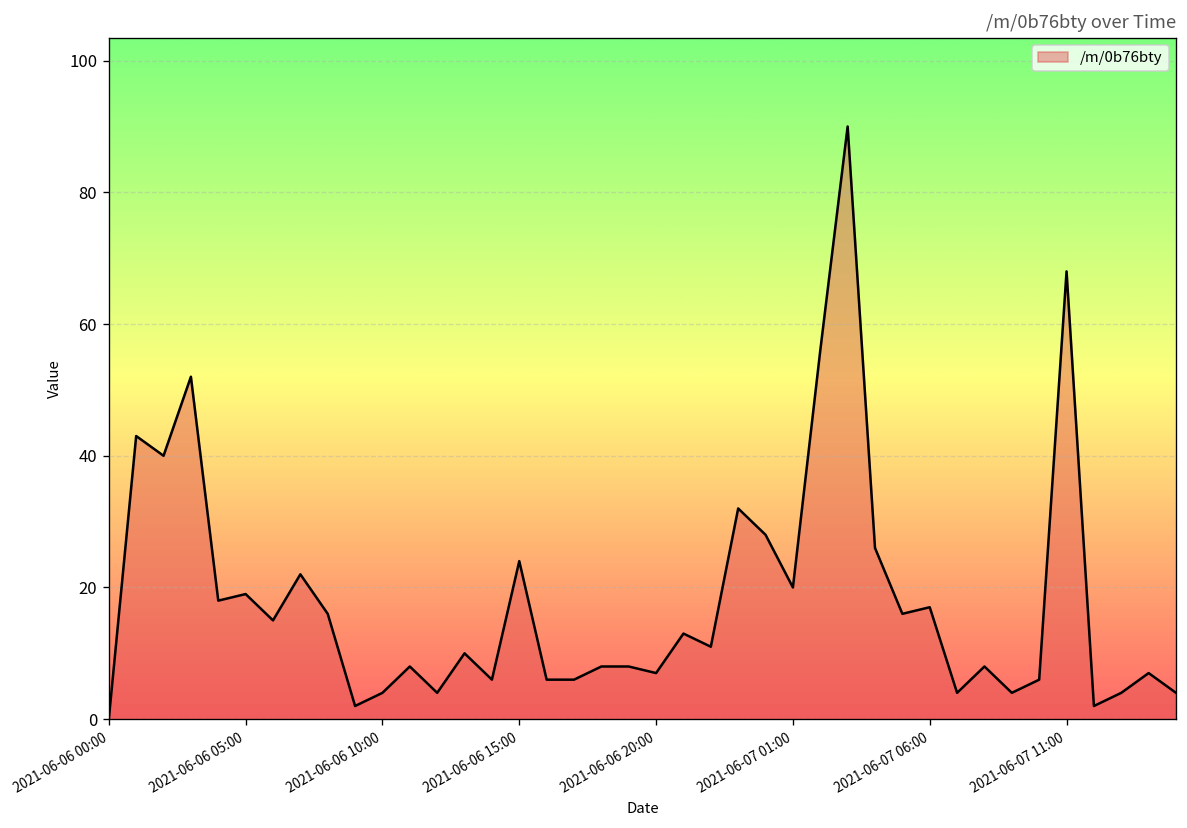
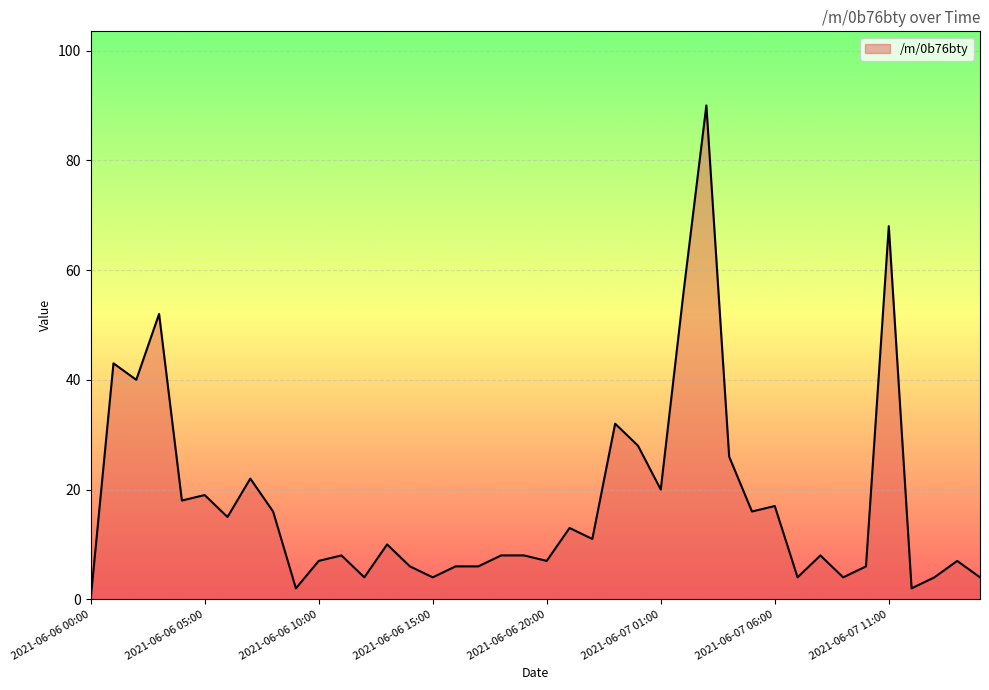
  {
    "2021-06-06 00:00": 0,
    "2021-06-06 05:00": 19,
-   "2021-06-06 10:00": 4,
-   "2021-06-06 15:00": 24,
+   "2021-06-06 10:00": 7,
+   "2021-06-06 15:00": 4,
    "2021-06-06 20:00": 7,
    "2021-06-07 01:00": 20,
    "2021-06-07 06:00": 17,
    "2021-06-07 11:00": 68
  }
